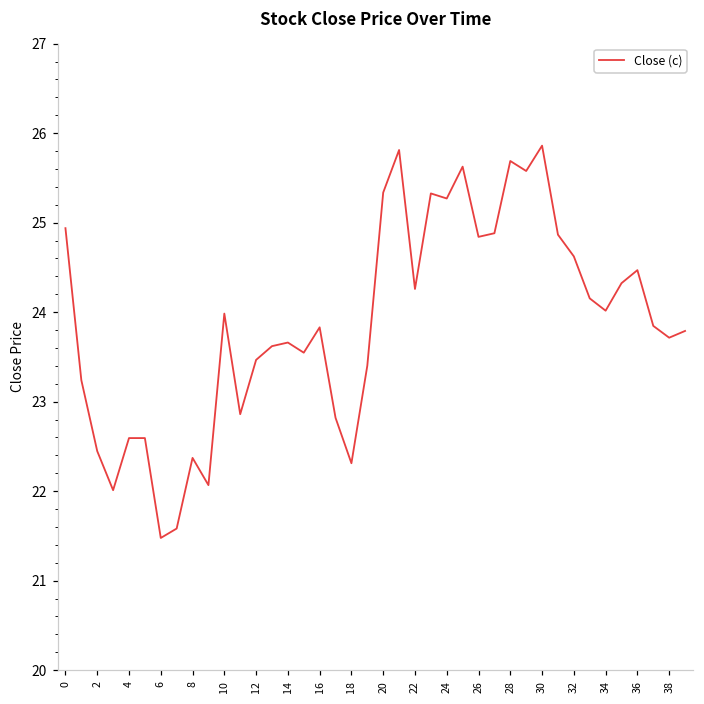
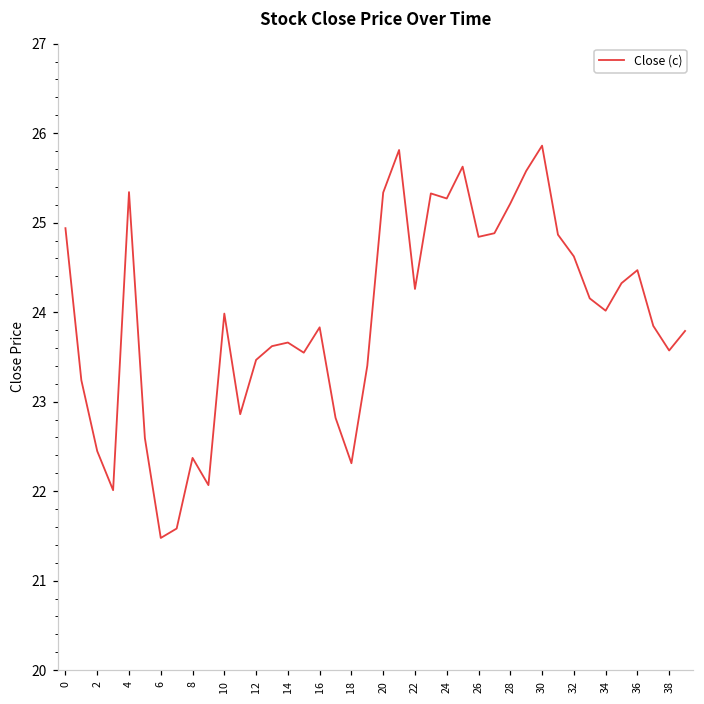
  {
    "0": 24.9,
    "2": 22.4,
-   "4": 22.6,
+   "4": 25.3,
    "6": 21.5,
    "8": 22.4,
    "10": 24.0,
    "12": 23.5,
    "14": 23.7,
    "16": 23.8,
    "18": 22.3,
    "20": 25.3,
    "22": 24.3,
    "24": 25.3,
    "26": 24.8,
-   "28": 25.7,
+   "28": 25.2,
    "30": 25.9,
    "32": 24.6,
    "34": 24.0,
    "36": 24.5,
-   "38": 23.7
+   "38": 23.6
  }
